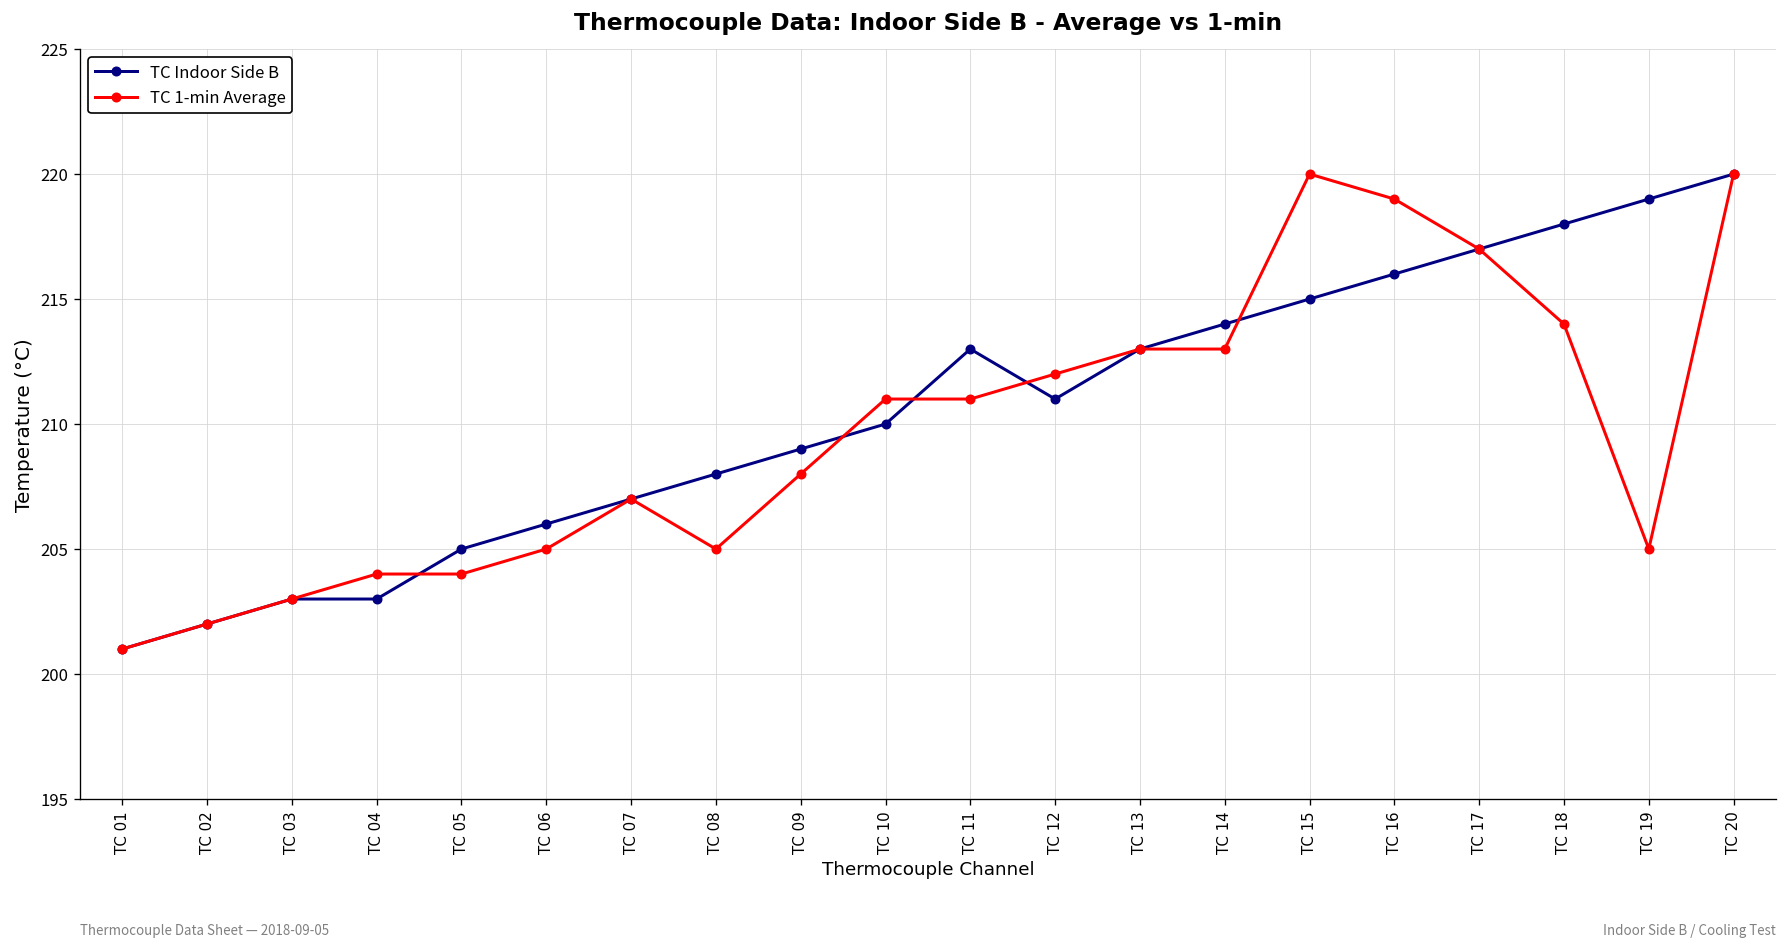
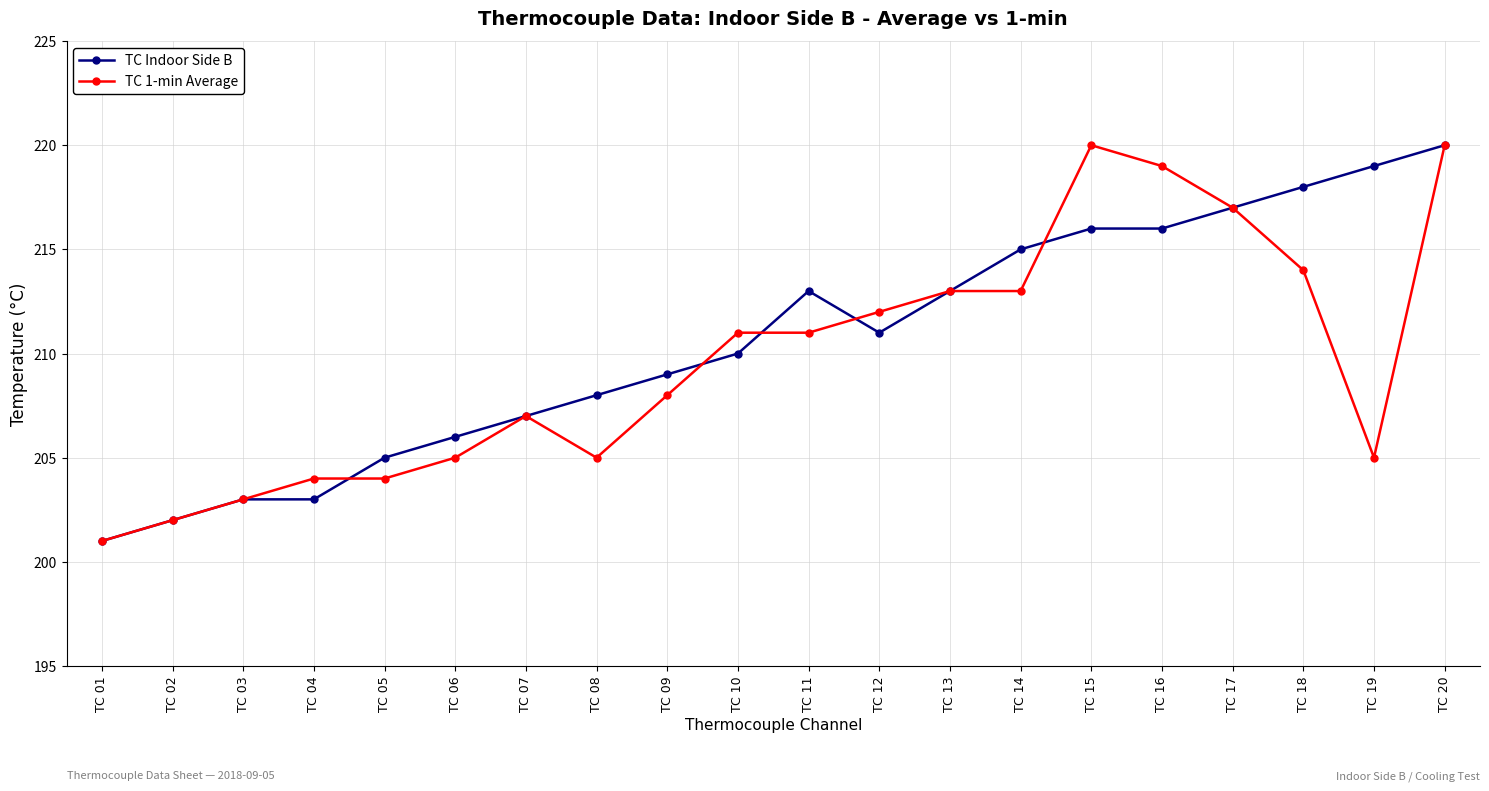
  {
    "TC Indoor Side B": {
      "TC 04": 203,
      "TC 05": 205,
      "TC 06": 206,
      "TC 08": 208,
      "TC 09": 209,
      "TC 10": 210,
      "TC 11": 213,
      "TC 12": 211,
-     "TC 14": 214,
-     "TC 15": 215,
+     "TC 14": 215,
+     "TC 15": 216,
      "TC 16": 216,
      "TC 18": 218,
      "TC 19": 219
    },
    "TC 1-min Average": {
      "TC 04": 204,
      "TC 05": 204,
      "TC 06": 205,
      "TC 08": 205,
      "TC 09": 208,
      "TC 10": 211,
      "TC 11": 211,
      "TC 12": 212,
      "TC 14": 213,
      "TC 15": 220,
      "TC 16": 219,
      "TC 18": 214,
      "TC 19": 205
    }
  }
